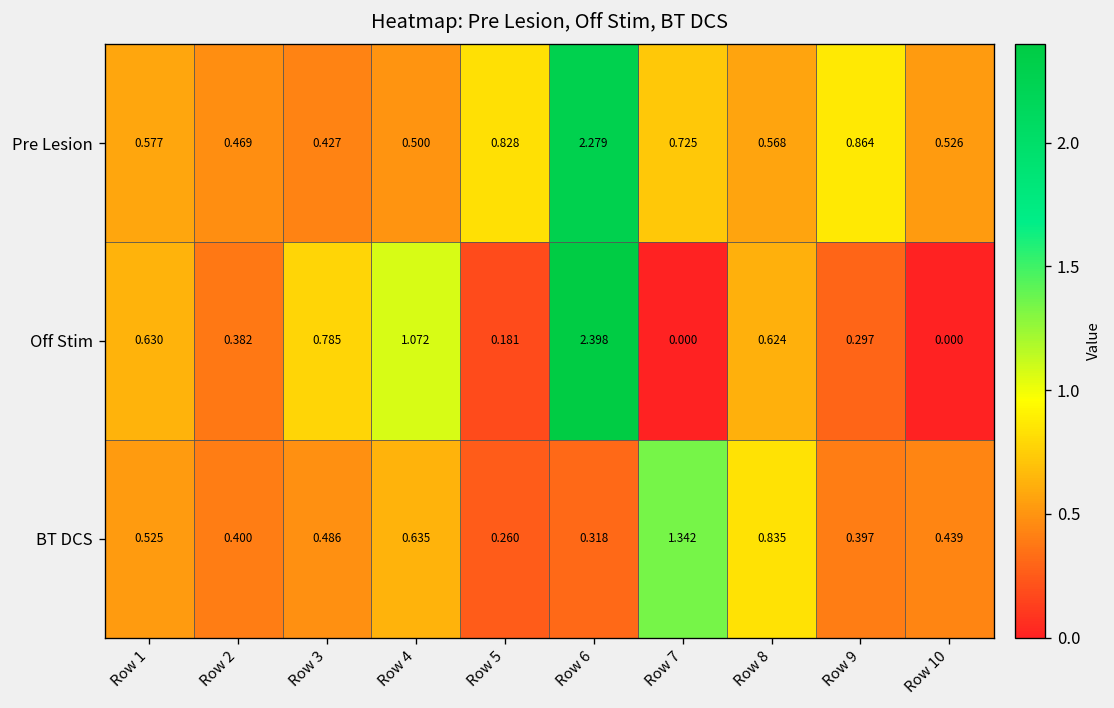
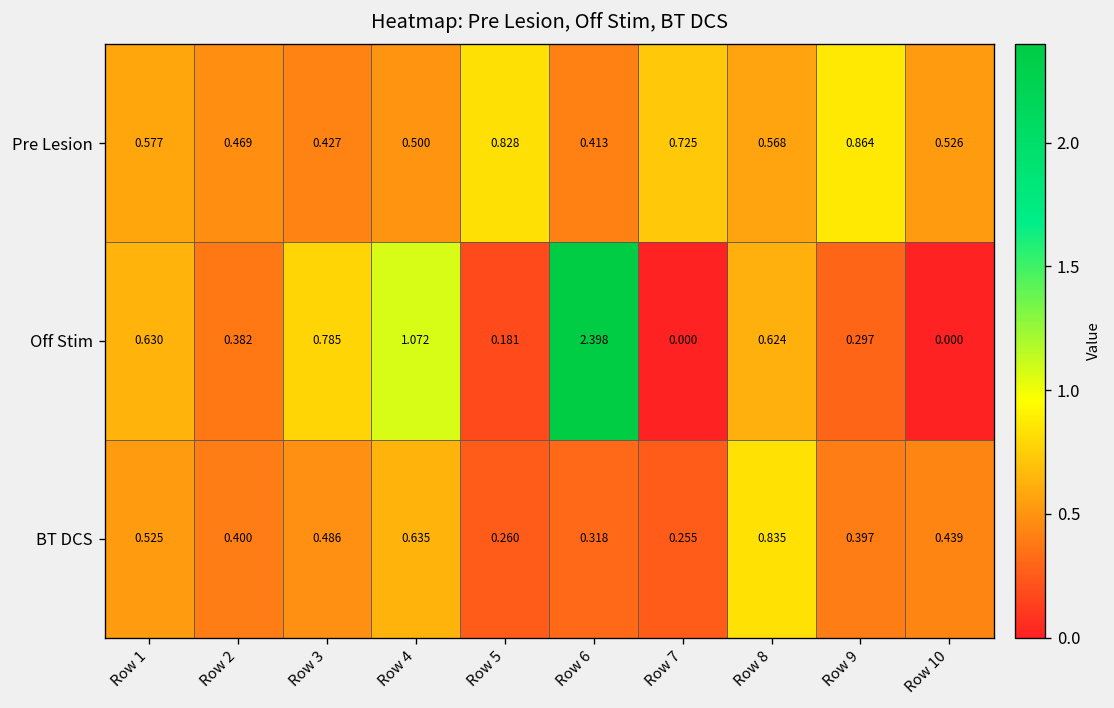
  {
    "Pre Lesion": {
      "Row 1": 0.577,
      "Row 2": 0.469,
      "Row 3": 0.427,
      "Row 4": 0.500,
      "Row 5": 0.828,
-     "Row 6": 2.279,
+     "Row 6": 0.413,
      "Row 7": 0.725,
      "Row 8": 0.568,
      "Row 9": 0.864,
      "Row 10": 0.526
    },
    "Off Stim": {
      "Row 1": 0.630,
      "Row 2": 0.382,
      "Row 3": 0.785,
      "Row 4": 1.072,
      "Row 5": 0.181,
      "Row 6": 2.398,
      "Row 7": 0.000,
      "Row 8": 0.624,
      "Row 9": 0.297,
      "Row 10": 0.000
    },
    "BT DCS": {
      "Row 1": 0.525,
      "Row 2": 0.400,
      "Row 3": 0.486,
      "Row 4": 0.635,
      "Row 5": 0.260,
      "Row 6": 0.318,
-     "Row 7": 1.342,
+     "Row 7": 0.255,
      "Row 8": 0.835,
      "Row 9": 0.397,
      "Row 10": 0.439
    }
  }
